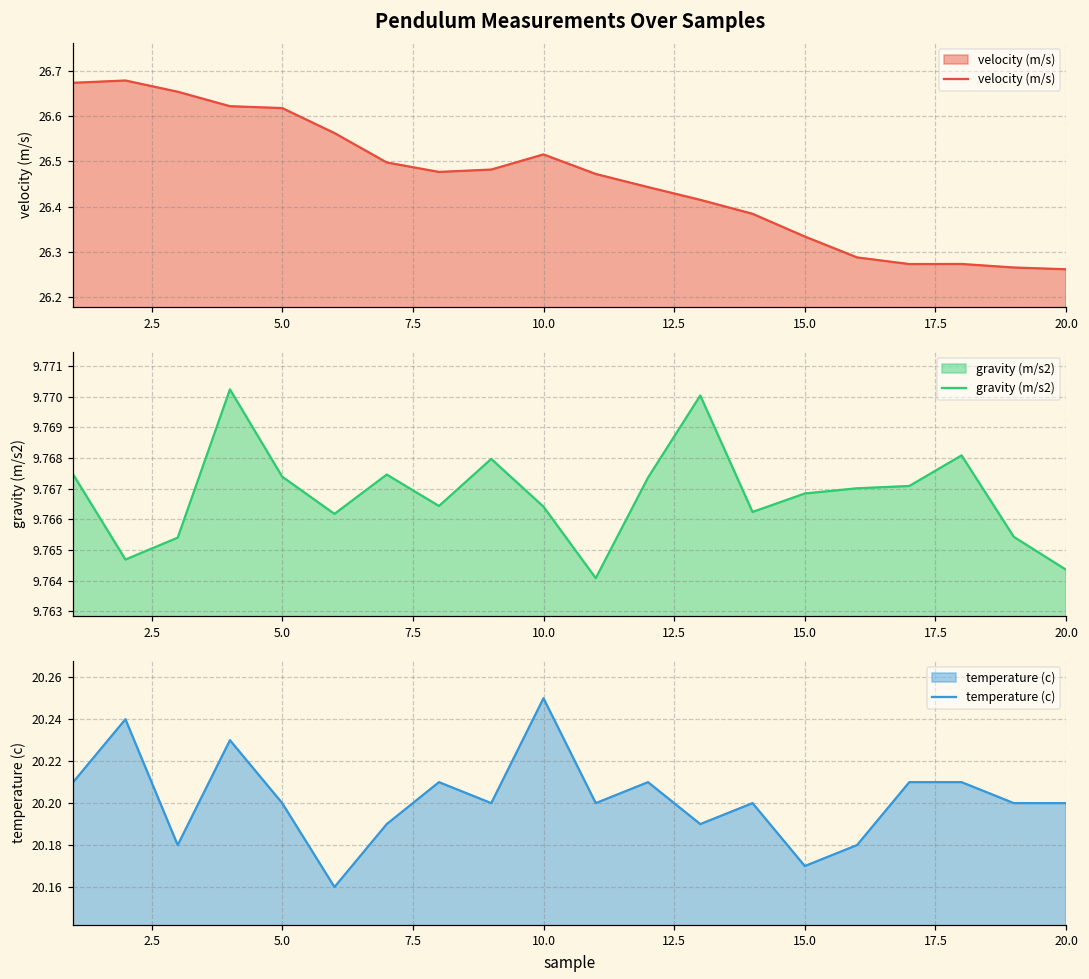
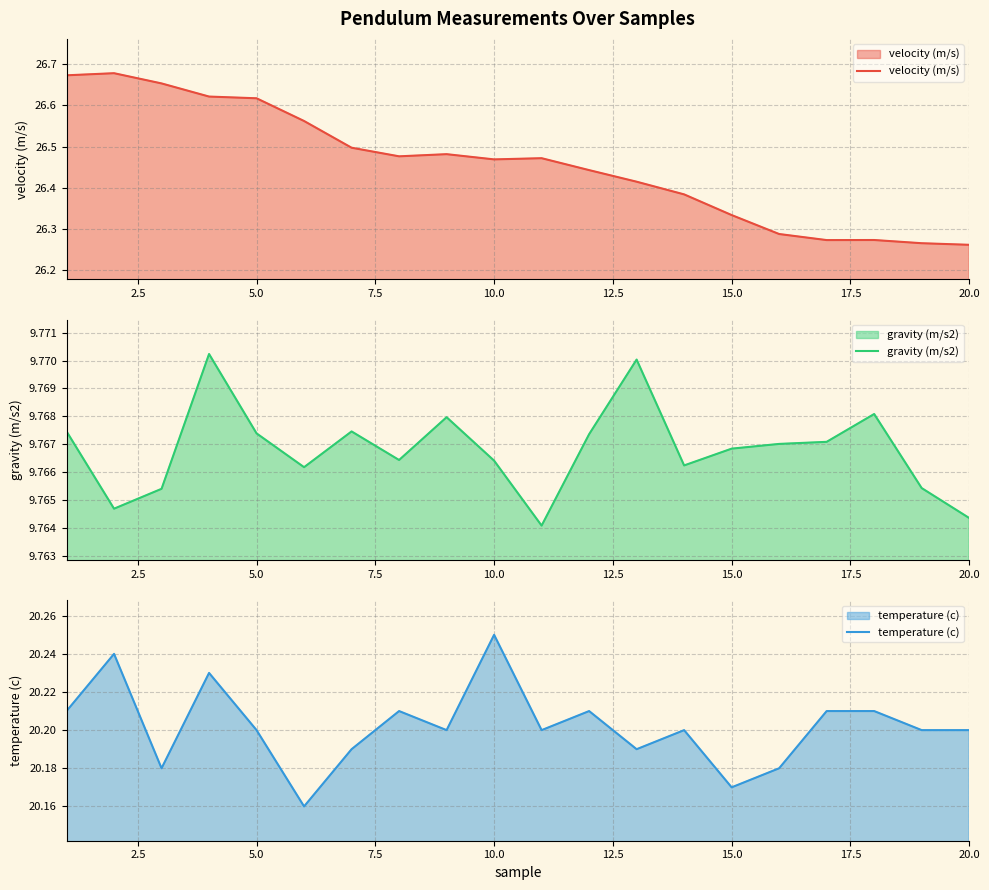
  {
    "Pendulum Measurements Over Samples": {
      "5.0": 26.62,
-     "10.0": 26.52,
+     "10.0": 26.47,
      "15.0": 26.33,
      "20.0": 26.26
    }
  }
